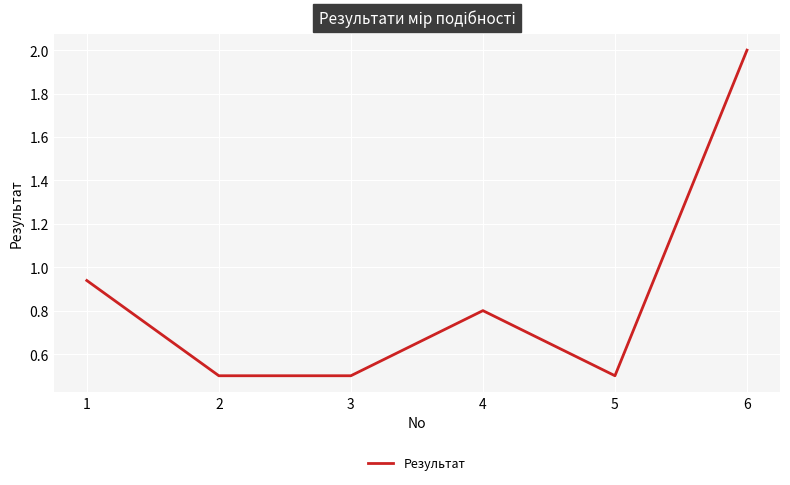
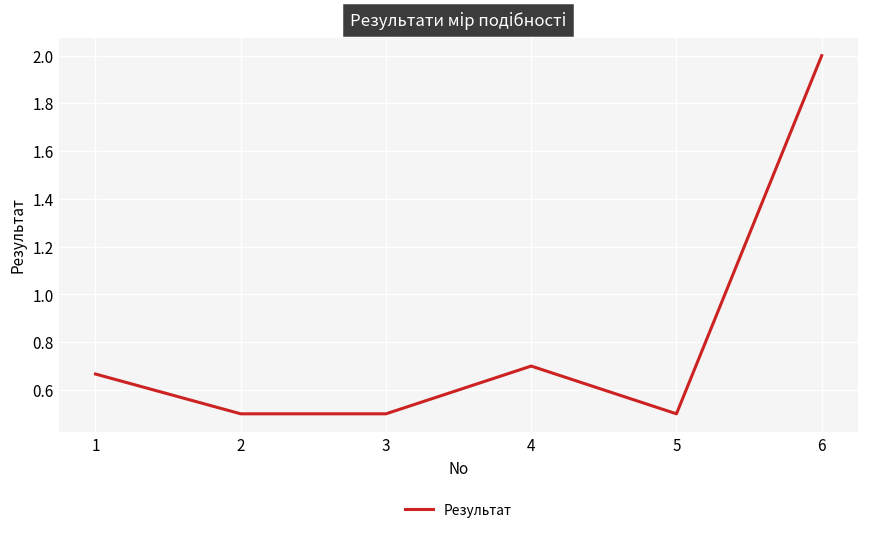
  {
-   "1": 0.94,
+   "1": 0.67,
    "2": 0.50,
    "3": 0.50,
-   "4": 0.8,
+   "4": 0.7,
    "5": 0.50,
    "6": 2.00
  }
